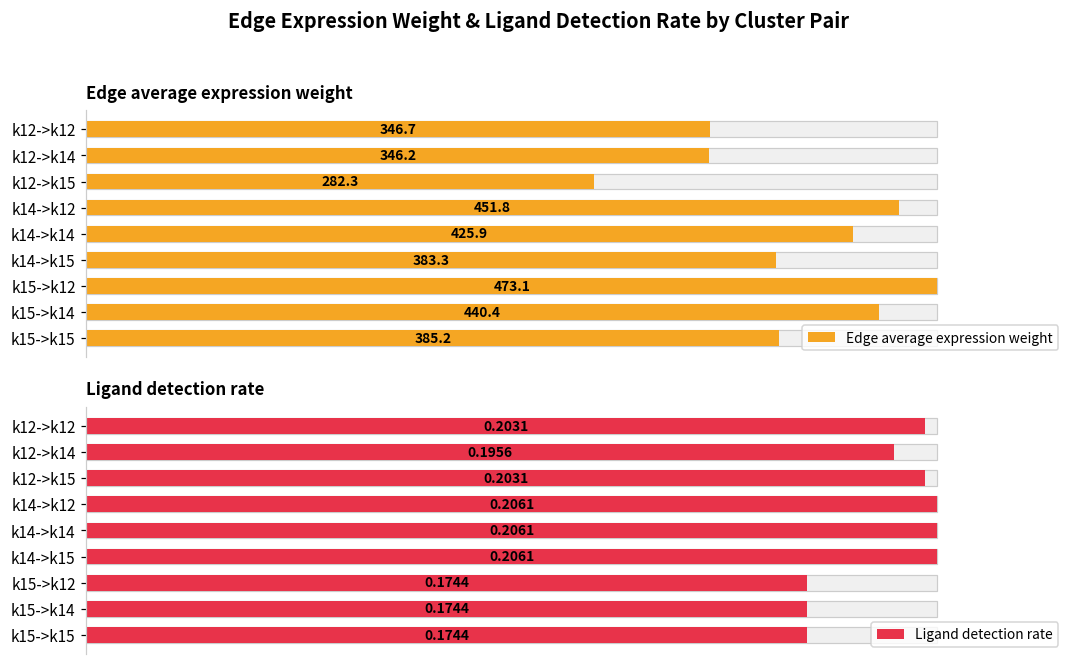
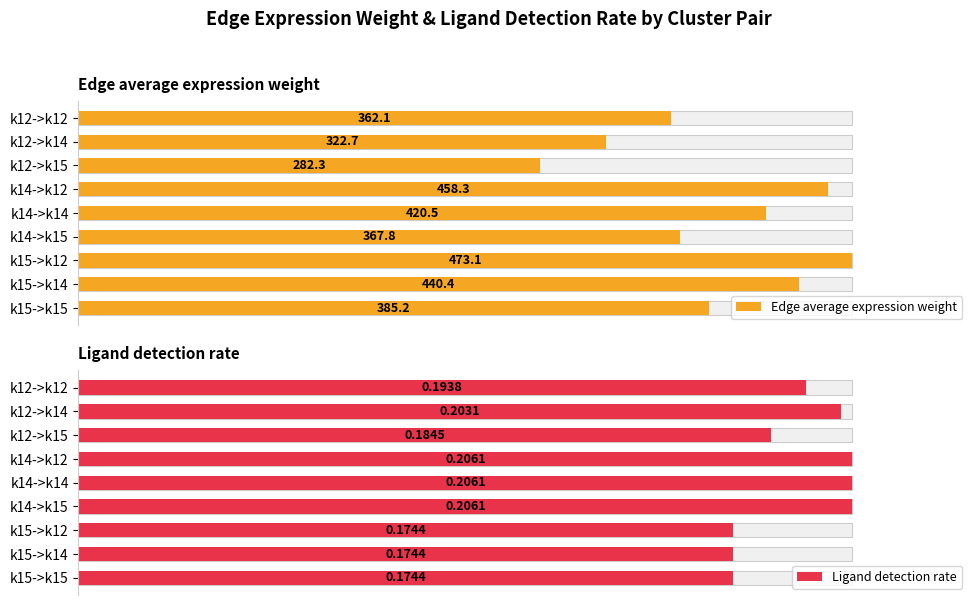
  {
    "Edge average expression weight": {
      "Edge average expression weight": {
-       "k12->k12": 346.7,
-       "k12->k14": 346.2,
-       "k14->k12": 451.8,
-       "k14->k14": 425.9,
-       "k14->k15": 383.3
+       "k12->k12": 362.1,
+       "k12->k14": 322.7,
+       "k14->k12": 458.3,
+       "k14->k14": 420.5,
+       "k14->k15": 367.8
      }
    },
    "Ligand detection rate": {
      "Ligand detection rate": {
-       "k12->k12": 0.2031,
-       "k12->k14": 0.1956,
-       "k12->k15": 0.2031
+       "k12->k12": 0.1938,
+       "k12->k14": 0.2031,
+       "k12->k15": 0.1845
      }
    }
  }
